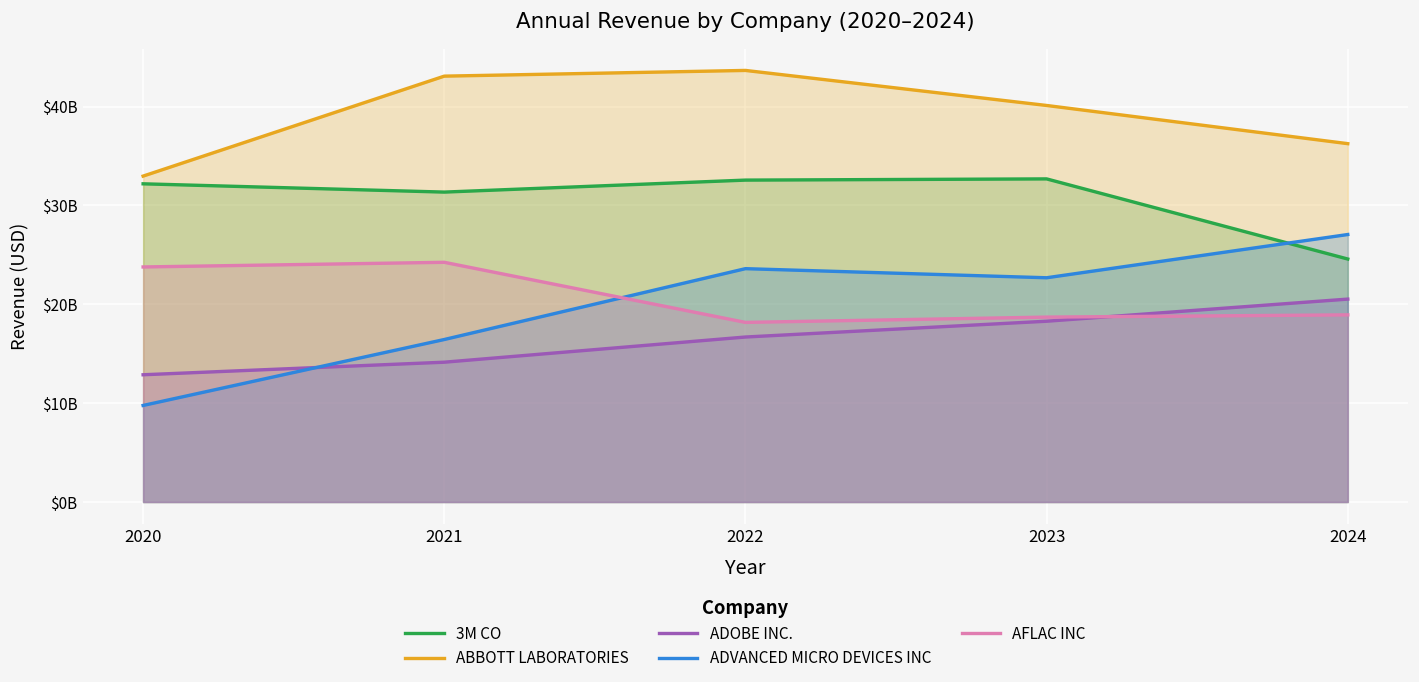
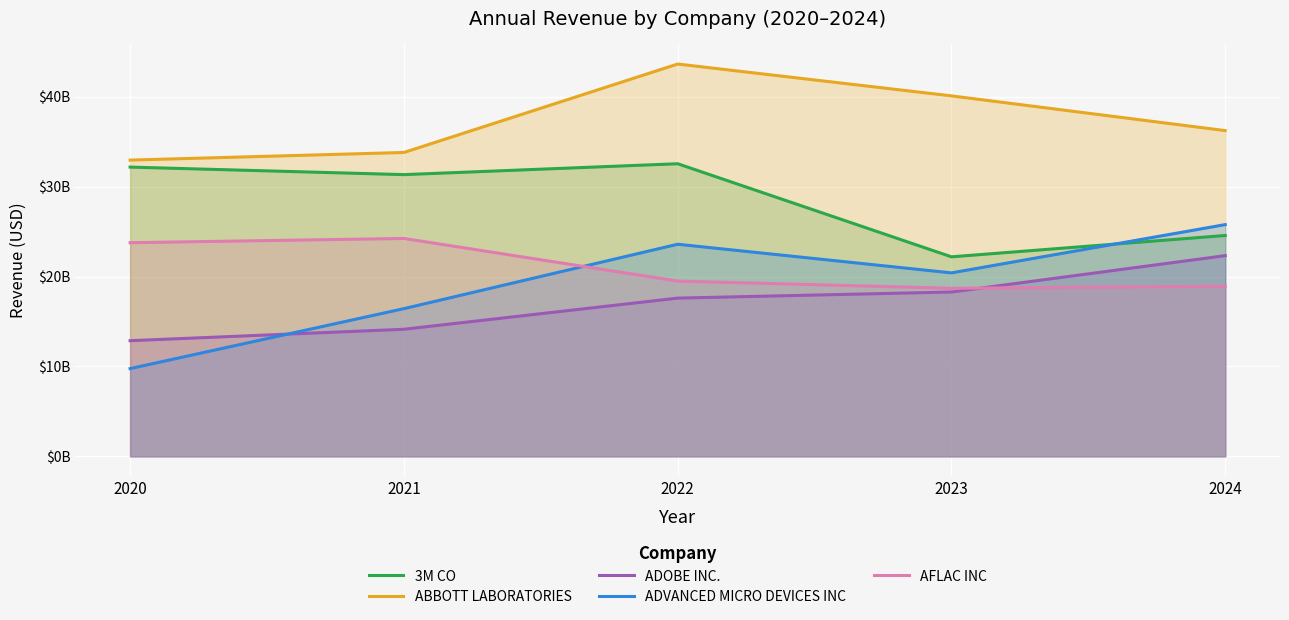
  {
    "3M CO": {
      "2020": "$32000000000",
      "2021": "$31000000000",
      "2022": "$33000000000",
-     "2023": "$33000000000",
+     "2023": "$22000000000",
      "2024": "$25000000000"
    },
    "ABBOTT LABORATORIES": {
      "2020": "$33000000000",
-     "2021": "$43000000000",
+     "2021": "$34000000000",
      "2022": "$44000000000",
      "2023": "$40000000000",
      "2024": "$36000000000"
    },
    "ADOBE INC.": {
      "2020": "$13000000000",
      "2021": "$14000000000",
-     "2022": "$17000000000",
+     "2022": "$18000000000",
      "2023": "$18000000000",
-     "2024": "$21000000000"
+     "2024": "$22000000000"
    },
    "ADVANCED MICRO DEVICES INC": {
      "2020": "$10000000000",
      "2021": "$16000000000",
      "2022": "$24000000000",
-     "2023": "$23000000000",
-     "2024": "$27000000000"
+     "2023": "$20000000000",
+     "2024": "$26000000000"
    },
    "AFLAC INC": {
      "2020": "$24000000000",
      "2021": "$24000000000",
-     "2022": "$18000000000",
+     "2022": "$20000000000",
      "2023": "$19000000000",
      "2024": "$19000000000"
    }
  }
